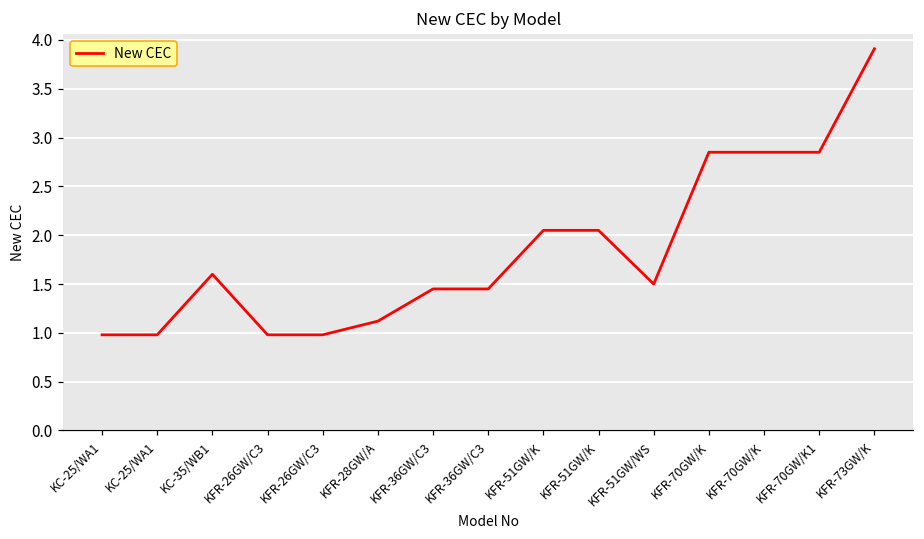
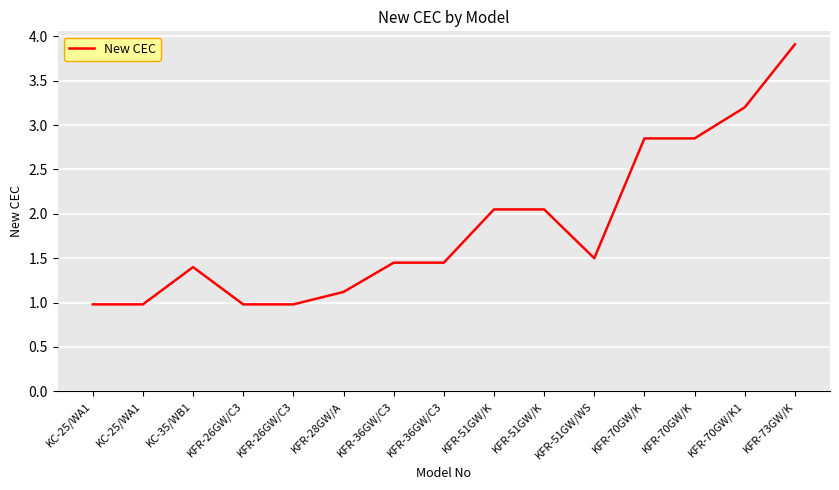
  {
-   "KC-35/WB1": 1.6,
+   "KC-35/WB1": 1.4,
    "KFR-28GW/A": 1.1,
    "KFR-51GW/WS": 1.5,
-   "KFR-70GW/K1": 2.9,
+   "KFR-70GW/K1": 3.2,
    "KFR-73GW/K": 3.9
  }
